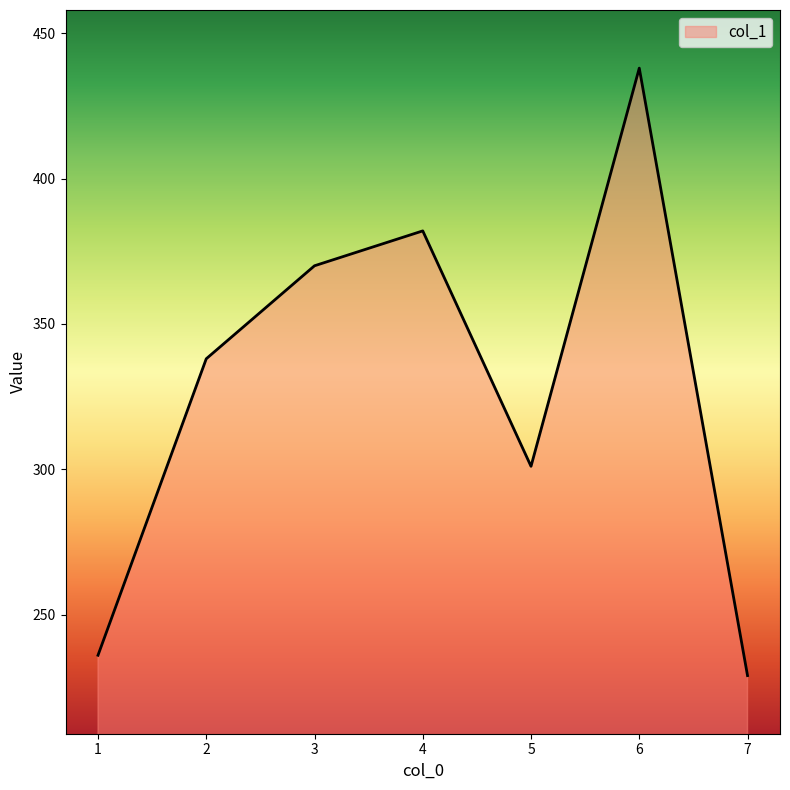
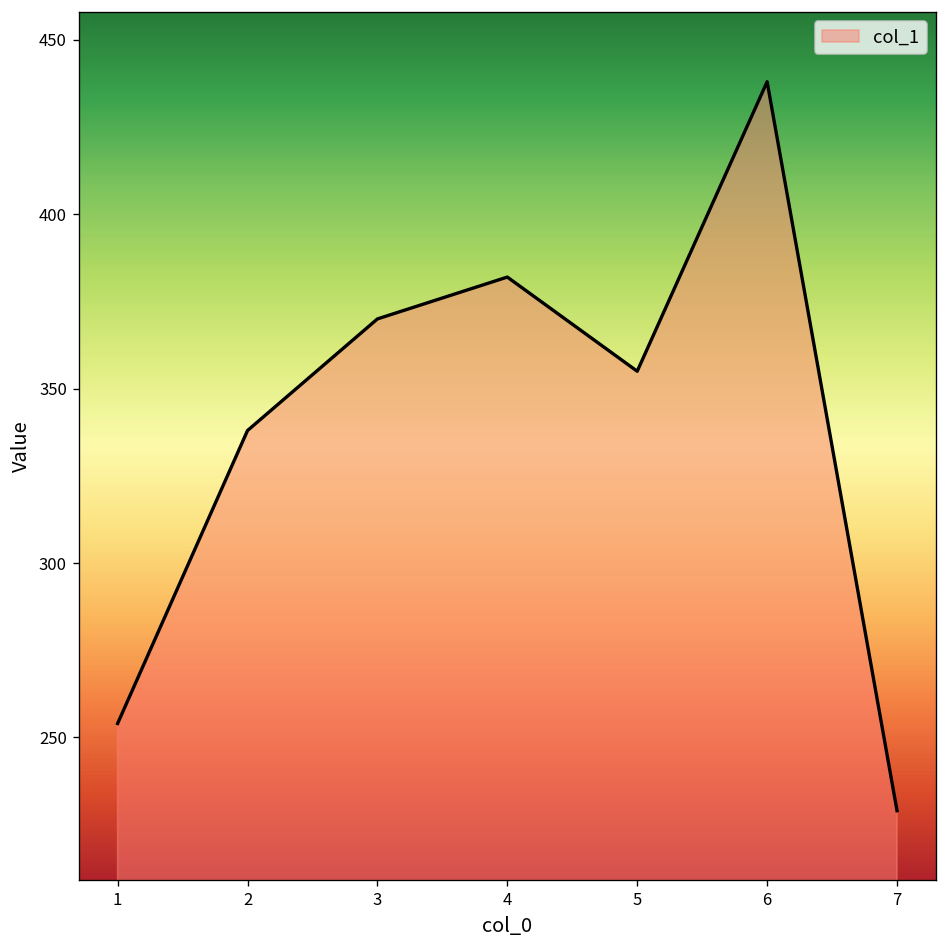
  {
-   "1": 236,
+   "1": 254,
    "2": 338,
    "3": 370,
    "4": 382,
-   "5": 301,
+   "5": 355,
    "6": 438,
    "7": 229
  }
